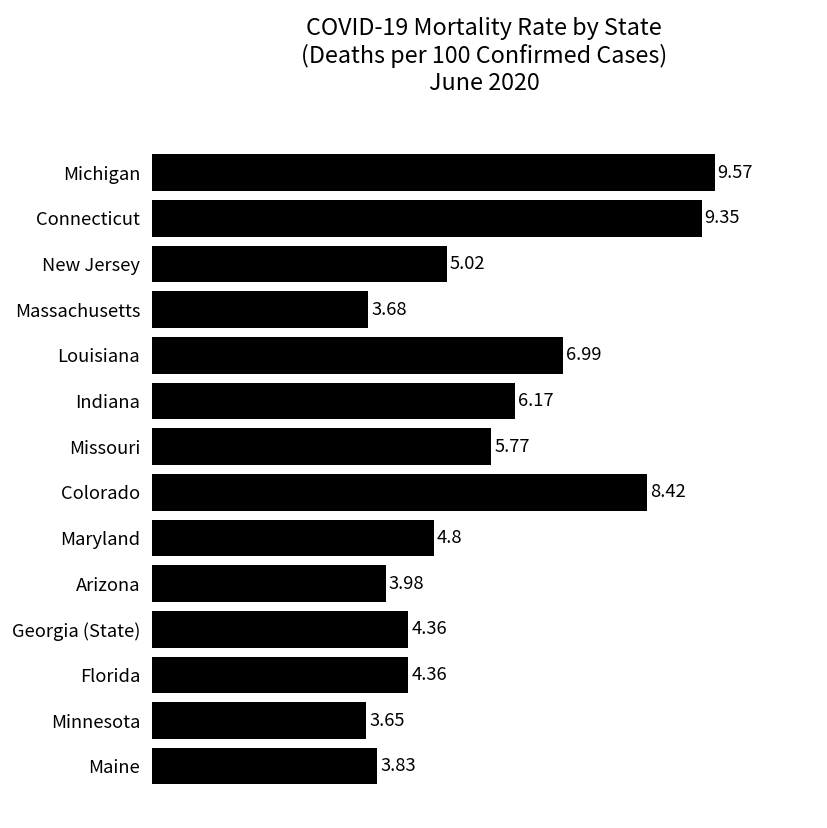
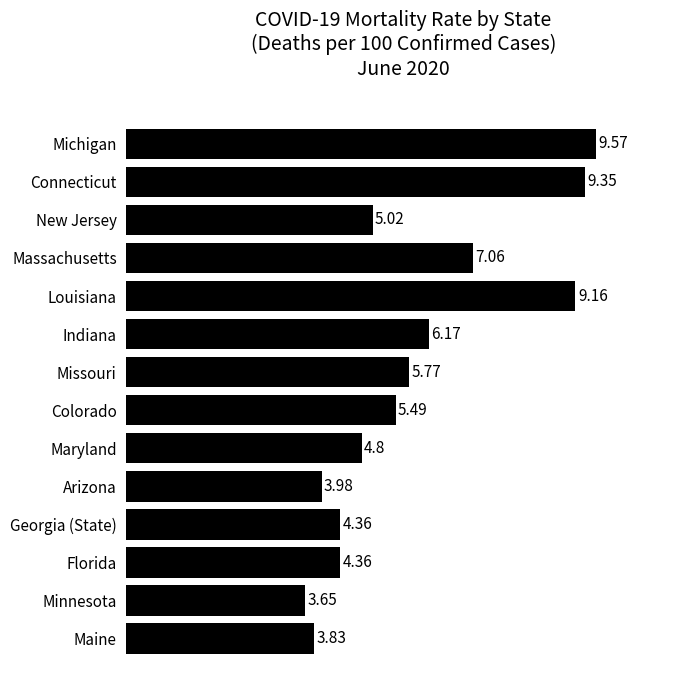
  {
    "Michigan": 9.57,
    "Connecticut": 9.35,
    "New Jersey": 5.02,
-   "Massachusetts": 3.68,
-   "Louisiana": 6.99,
+   "Massachusetts": 7.06,
+   "Louisiana": 9.16,
    "Indiana": 6.17,
    "Missouri": 5.77,
-   "Colorado": 8.42,
+   "Colorado": 5.49,
    "Maryland": 4.8,
    "Arizona": 3.98,
    "Georgia (State)": 4.36,
    "Florida": 4.36,
    "Minnesota": 3.65,
    "Maine": 3.83
  }
